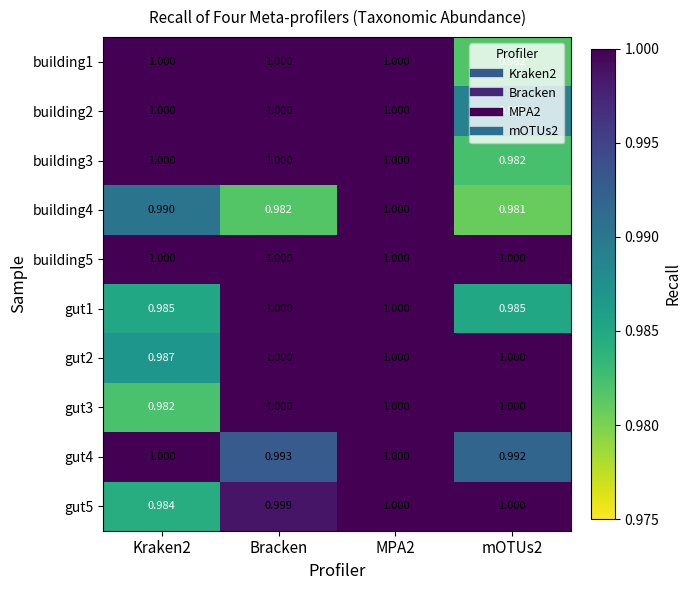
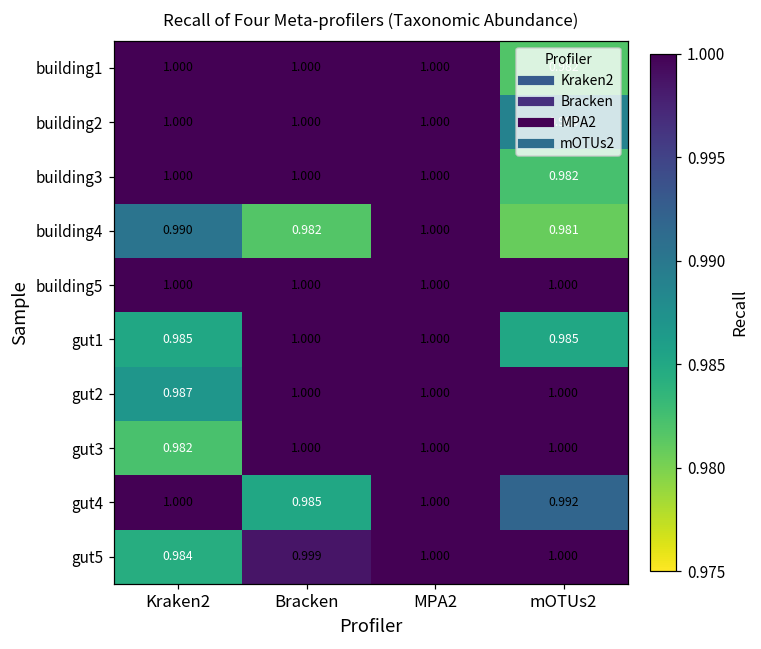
  {
    "building1": {
      "Kraken2": 1.000,
      "Bracken": 1.000,
      "MPA2": 1.000
    },
    "building2": {
      "Kraken2": 1.000,
      "Bracken": 1.000,
      "MPA2": 1.000
    },
    "building3": {
      "Kraken2": 1.000,
      "Bracken": 1.000,
      "MPA2": 1.000,
      "mOTUs2": 0.982
    },
    "building4": {
      "Kraken2": 0.990,
      "Bracken": 0.982,
      "MPA2": 1.000,
      "mOTUs2": 0.981
    },
    "building5": {
      "Kraken2": 1.000,
      "Bracken": 1.000,
      "MPA2": 1.000,
      "mOTUs2": 1.000
    },
    "gut1": {
      "Kraken2": 0.985,
      "Bracken": 1.000,
      "MPA2": 1.000,
      "mOTUs2": 0.985
    },
    "gut2": {
      "Kraken2": 0.987,
      "Bracken": 1.000,
      "MPA2": 1.000,
      "mOTUs2": 1.000
    },
    "gut3": {
      "Kraken2": 0.982,
      "Bracken": 1.000,
      "MPA2": 1.000,
      "mOTUs2": 1.000
    },
    "gut4": {
      "Kraken2": 1.000,
-     "Bracken": 0.993,
+     "Bracken": 0.985,
      "MPA2": 1.000,
      "mOTUs2": 0.992
    },
    "gut5": {
      "Kraken2": 0.984,
      "Bracken": 0.999,
      "MPA2": 1.000,
      "mOTUs2": 1.000
    }
  }
